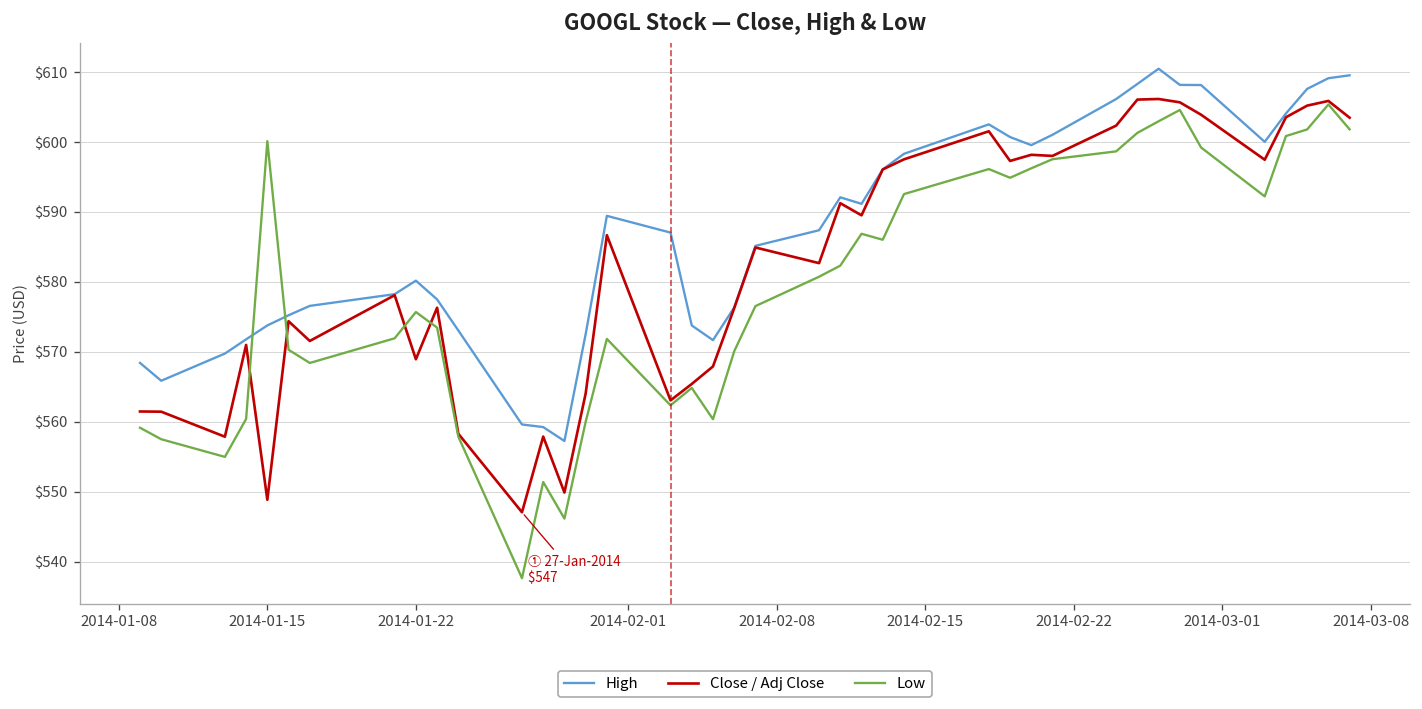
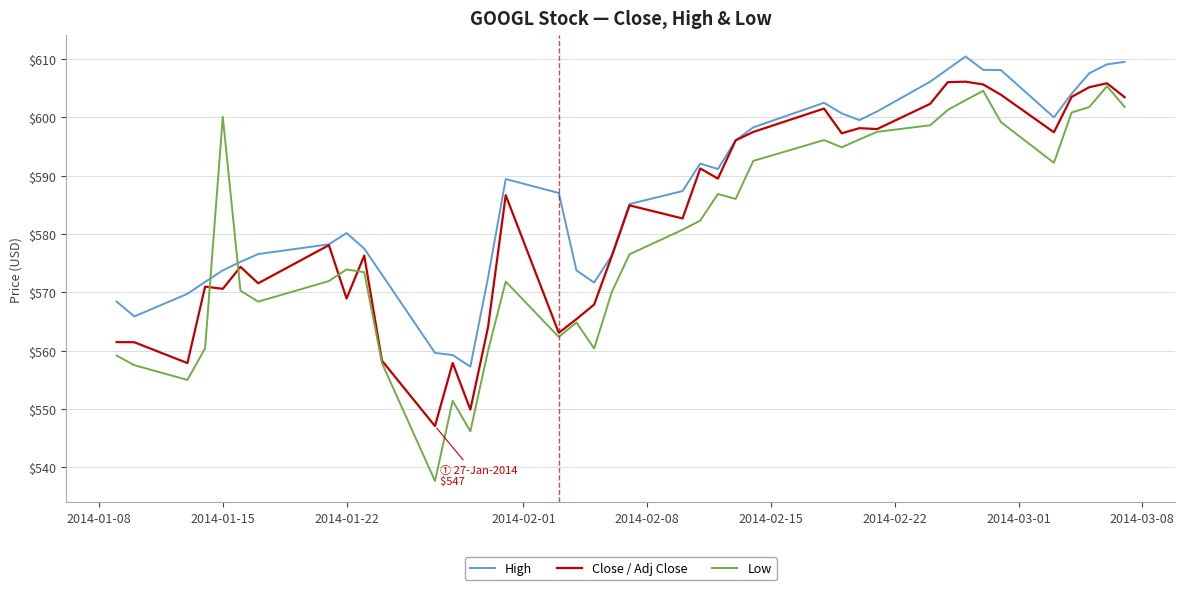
  {
    "High": {
      "2014-01-15": "$574",
      "2014-01-22": "$580"
    },
    "Close / Adj Close": {
-     "2014-01-15": "$549",
+     "2014-01-15": "$571",
      "2014-01-22": "$569"
    },
    "Low": {
      "2014-01-15": "$600",
-     "2014-01-22": "$576"
+     "2014-01-22": "$574"
    }
  }
